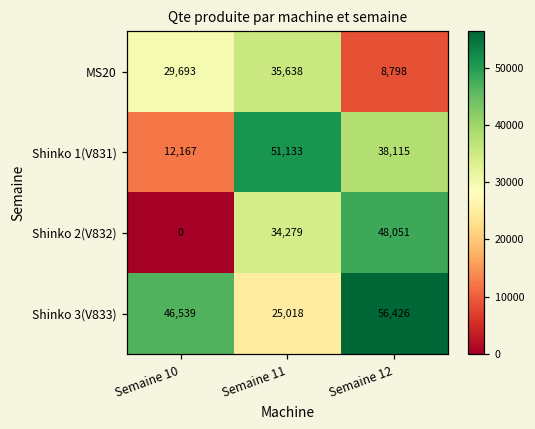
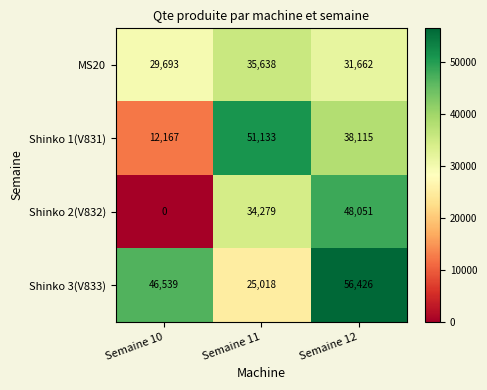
  {
    "MS20": {
      "Semaine 10": "29,693",
      "Semaine 11": "35,638",
-     "Semaine 12": "8,798"
+     "Semaine 12": "31,662"
    },
    "Shinko 1(V831)": {
      "Semaine 10": "12,167",
      "Semaine 11": "51,133",
      "Semaine 12": "38,115"
    },
    "Shinko 2(V832)": {
      "Semaine 10": "0",
      "Semaine 11": "34,279",
      "Semaine 12": "48,051"
    },
    "Shinko 3(V833)": {
      "Semaine 10": "46,539",
      "Semaine 11": "25,018",
      "Semaine 12": "56,426"
    }
  }
